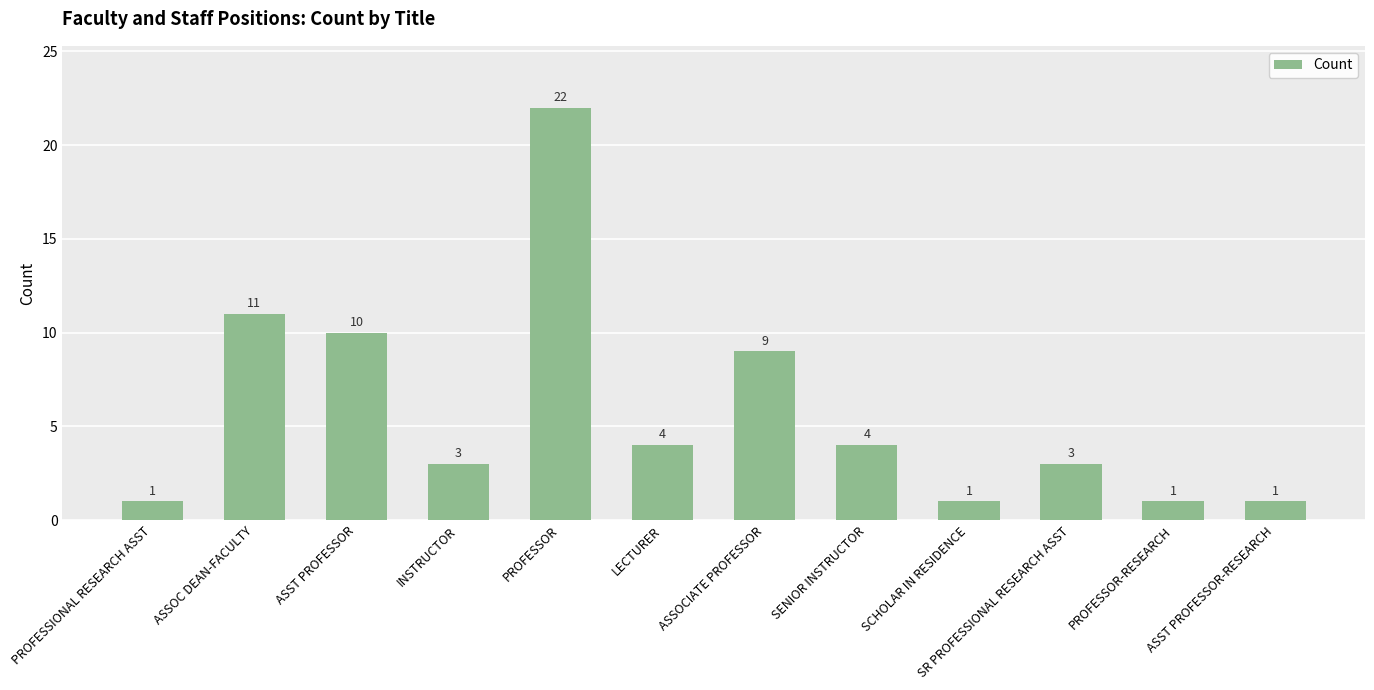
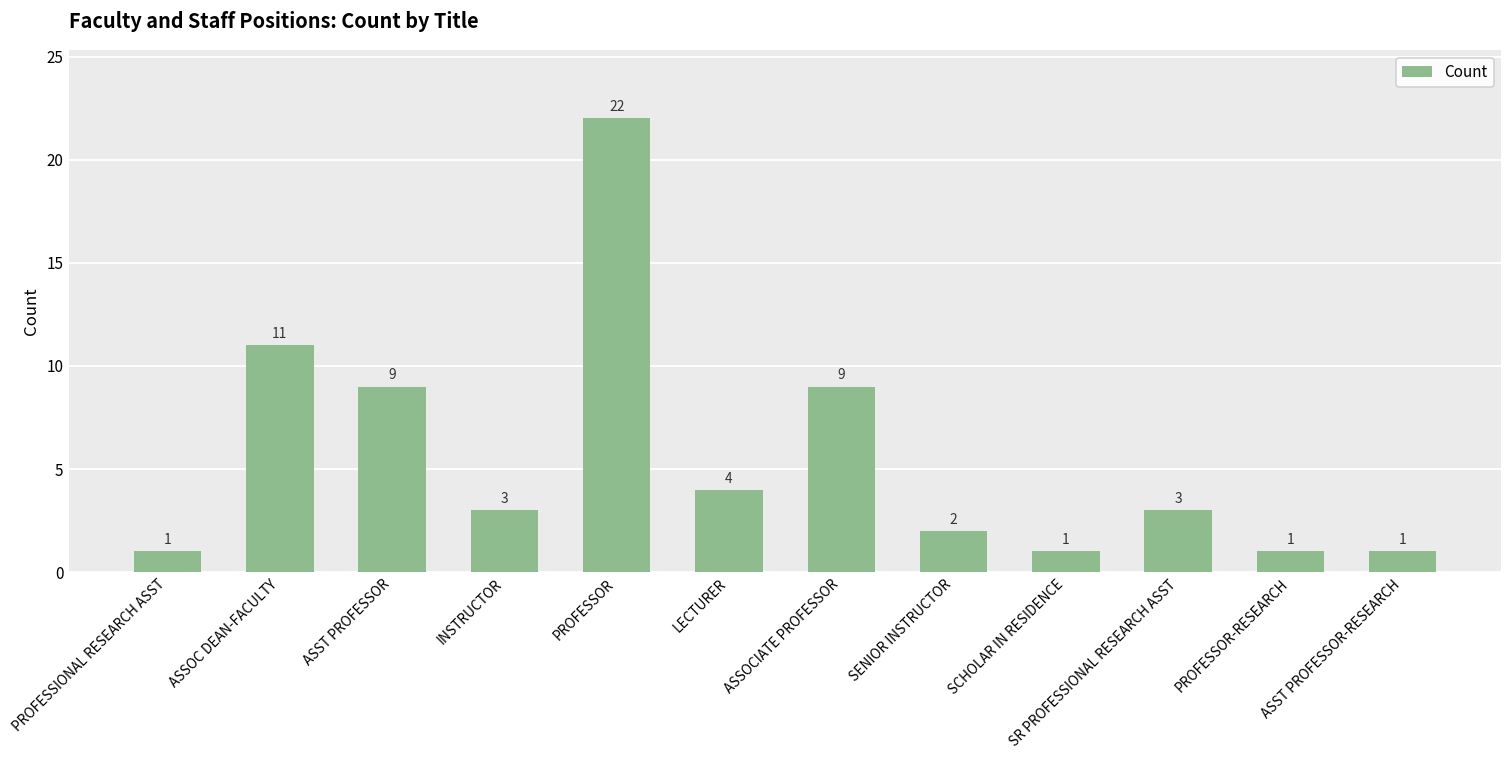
  {
    "PROFESSIONAL RESEARCH ASST": 1,
    "ASSOC DEAN-FACULTY": 11,
-   "ASST PROFESSOR": 10,
+   "ASST PROFESSOR": 9,
    "INSTRUCTOR": 3,
    "PROFESSOR": 22,
    "LECTURER": 4,
    "ASSOCIATE PROFESSOR": 9,
-   "SENIOR INSTRUCTOR": 4,
+   "SENIOR INSTRUCTOR": 2,
    "SCHOLAR IN RESIDENCE": 1,
    "SR PROFESSIONAL RESEARCH ASST": 3,
    "PROFESSOR-RESEARCH": 1,
    "ASST PROFESSOR-RESEARCH": 1
  }
